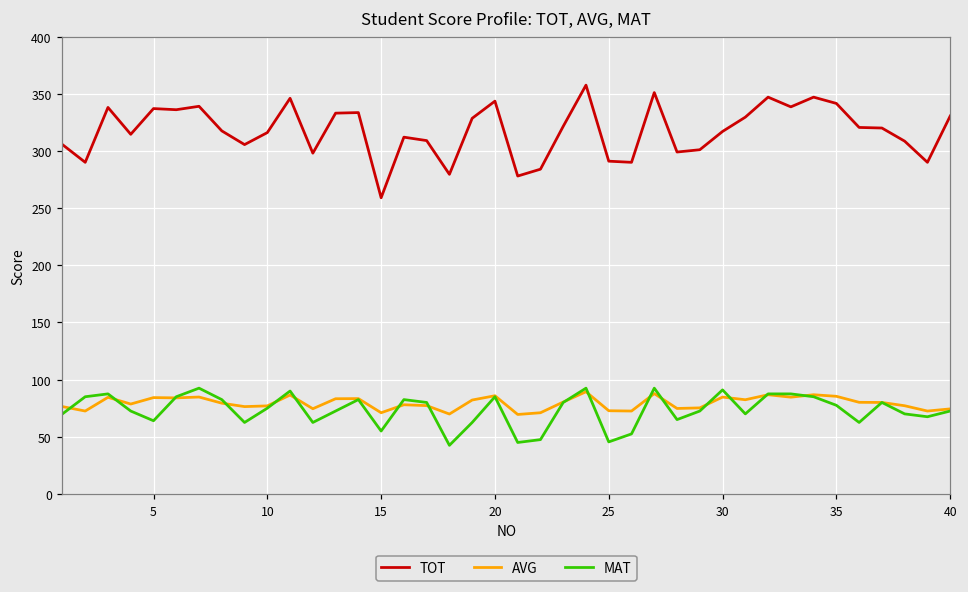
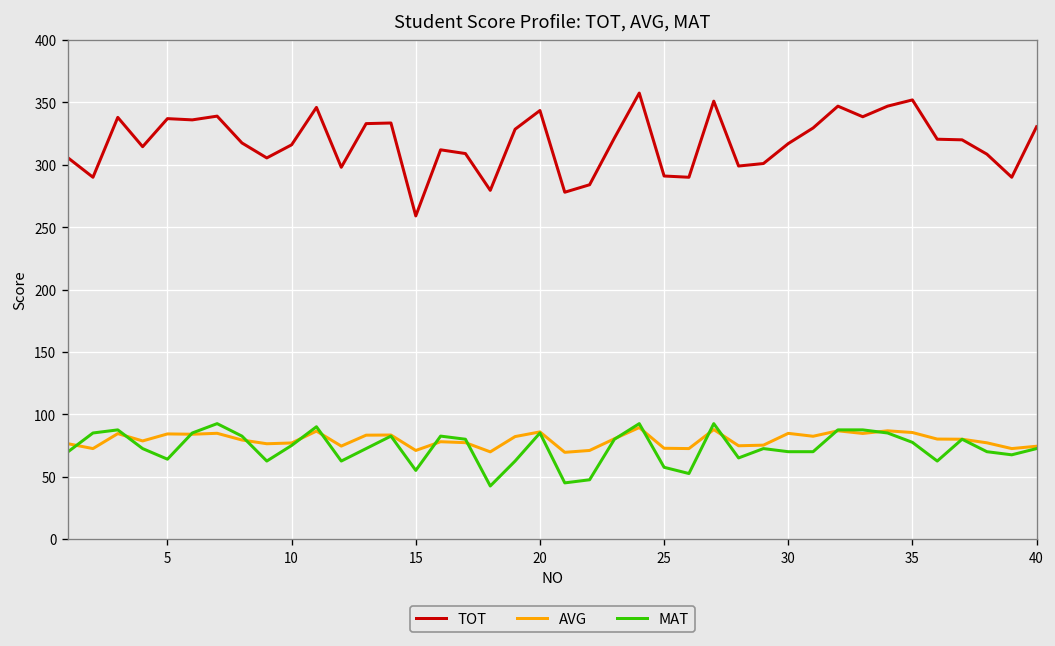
  {
    "TOT": {
      "5": 337,
      "10": 316,
      "15": 259,
      "20": 344,
      "25": 291,
      "30": 317,
-     "35": 342,
+     "35": 352,
      "40": 331
    },
    "AVG": {
      "5": 84,
      "15": 71,
      "25": 73,
      "30": 85,
      "35": 85
    },
    "MAT": {
      "5": 64,
      "15": 55,
-     "25": 46,
-     "30": 91,
+     "25": 58,
+     "30": 70,
      "35": 78
    }
  }
